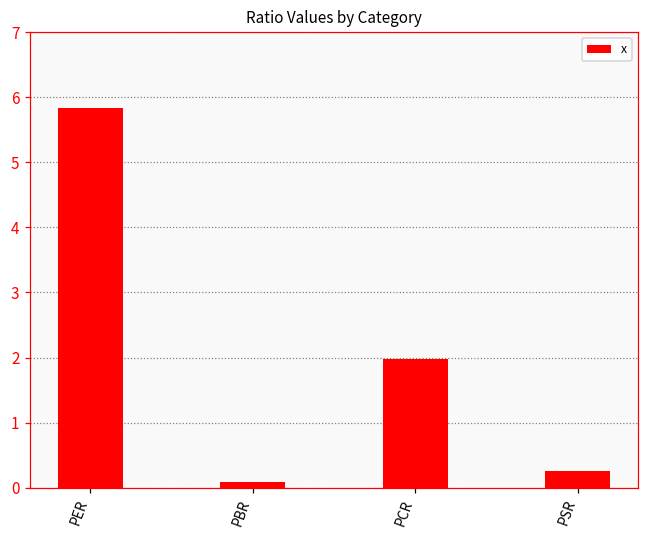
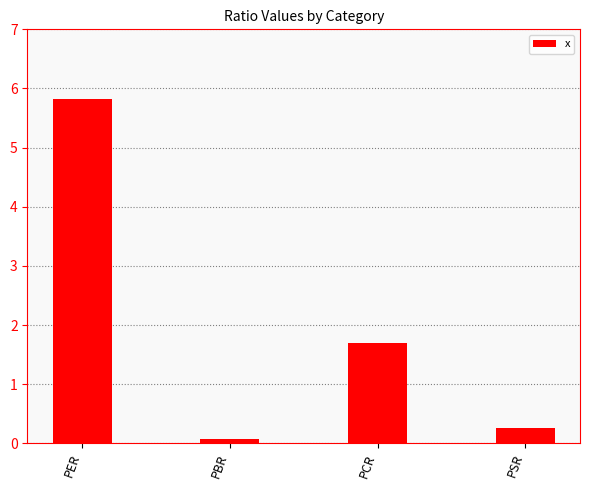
  {
    "PER": 5.8,
    "PBR": 0.1,
-   "PCR": 2.0,
+   "PCR": 1.7,
    "PSR": 0.3
  }
